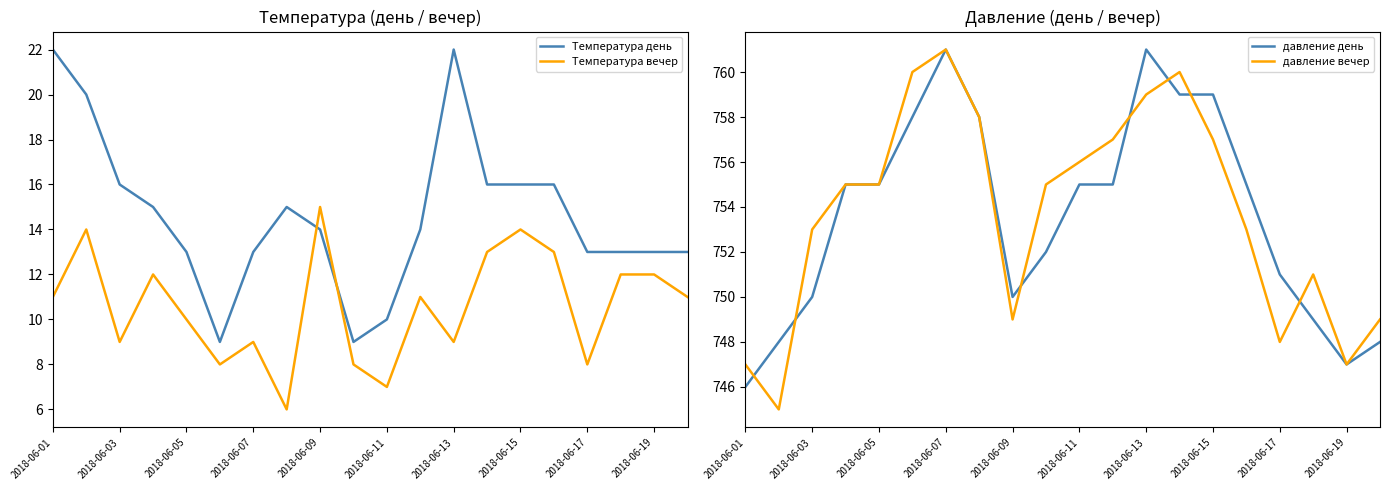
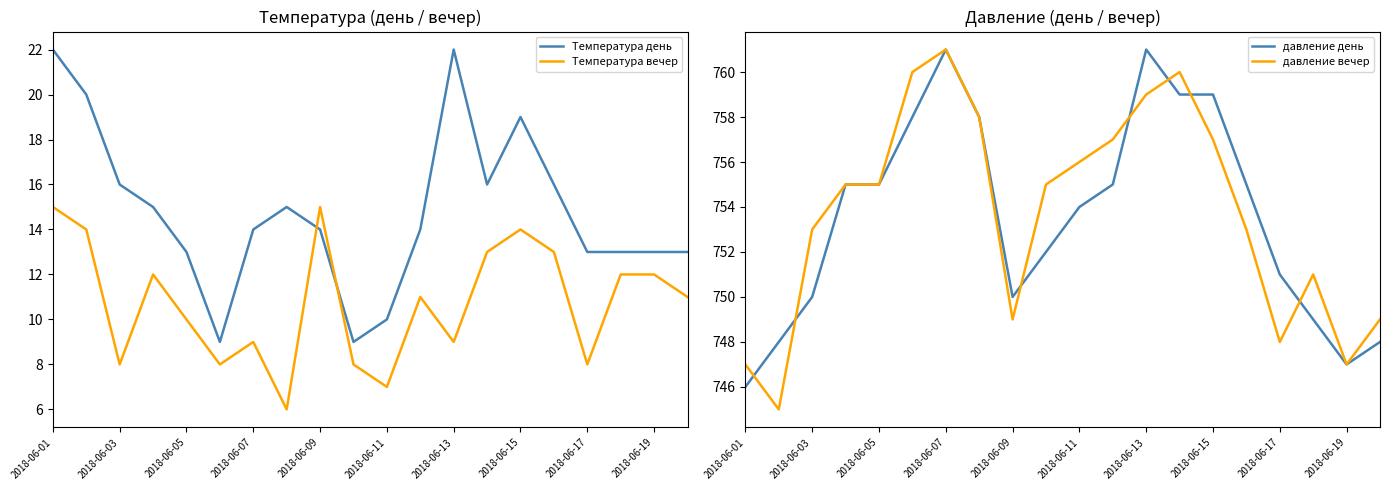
  {
    "Температура (день / вечер)": {
      "Температура день": {
        "2018-06-01": 22,
        "2018-06-03": 16,
        "2018-06-05": 13,
-       "2018-06-07": 13,
+       "2018-06-07": 14,
        "2018-06-09": 14,
        "2018-06-11": 10,
        "2018-06-13": 22,
-       "2018-06-15": 16,
+       "2018-06-15": 19,
        "2018-06-17": 13,
        "2018-06-19": 13
      },
      "Температура вечер": {
-       "2018-06-01": 11,
-       "2018-06-03": 9,
+       "2018-06-01": 15,
+       "2018-06-03": 8,
        "2018-06-05": 10,
        "2018-06-07": 9,
        "2018-06-09": 15,
        "2018-06-11": 7,
        "2018-06-13": 9,
        "2018-06-15": 14,
        "2018-06-17": 8,
        "2018-06-19": 12
      }
    },
    "Давление (день / вечер)": {
      "давление день": {
        "2018-06-01": 746,
        "2018-06-03": 750,
        "2018-06-09": 750,
-       "2018-06-11": 755,
+       "2018-06-11": 754,
        "2018-06-13": 761,
        "2018-06-15": 759,
        "2018-06-17": 751
      },
      "давление вечер": {
        "2018-06-01": 747,
        "2018-06-03": 753,
        "2018-06-09": 749,
        "2018-06-11": 756,
        "2018-06-13": 759,
        "2018-06-15": 757,
        "2018-06-17": 748
      }
    }
  }
